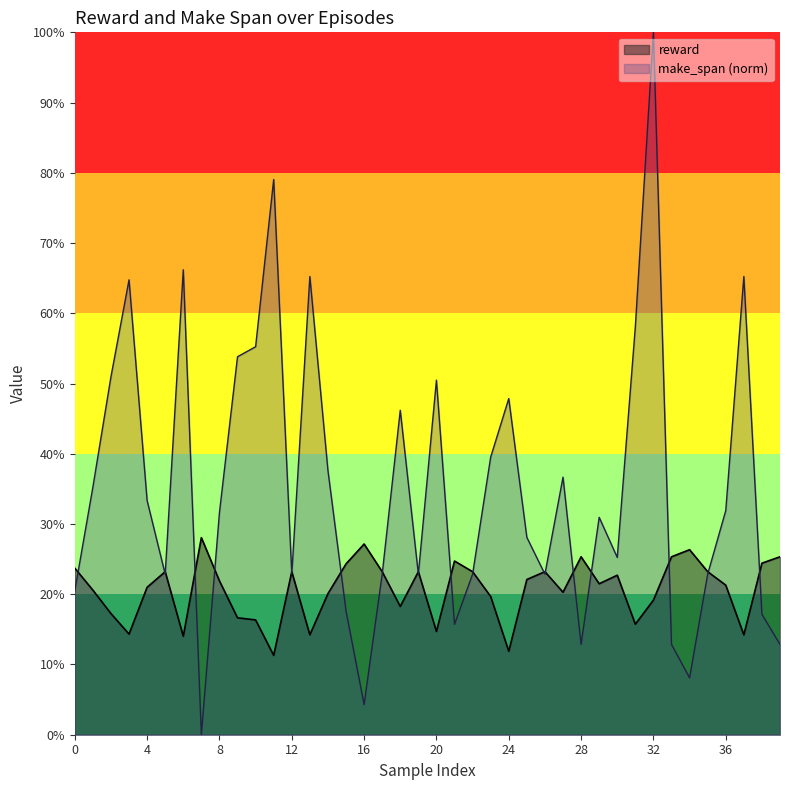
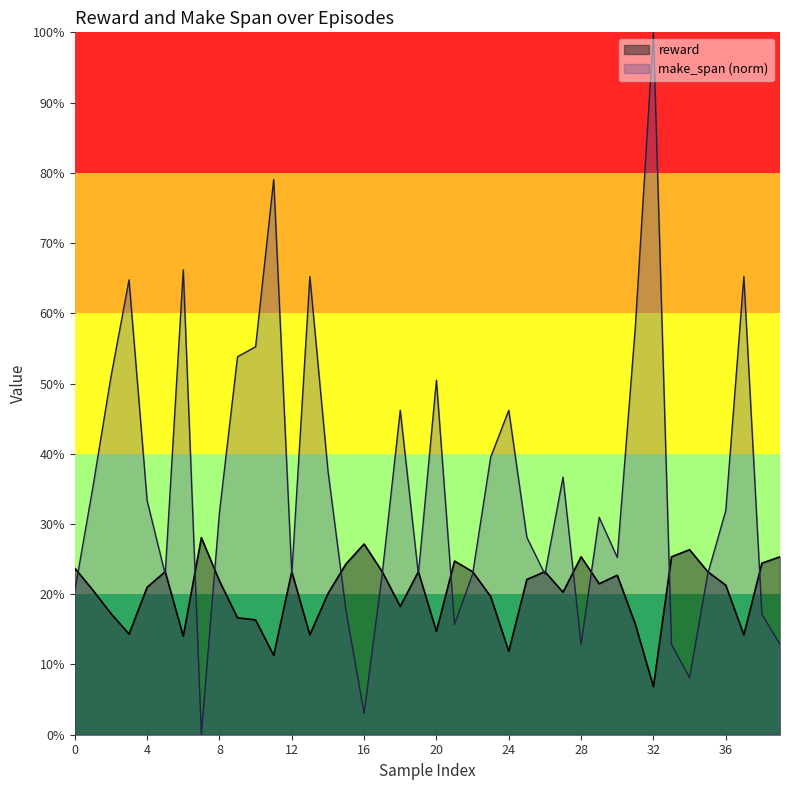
  {
    "reward": {
      "0": "24%",
      "4": "21%",
      "8": "22%",
      "16": "27%",
      "20": "15%",
      "24": "12%",
      "28": "25%",
-     "32": "19%",
+     "32": "7%",
      "36": "21%"
    },
    "make_span (norm)": {
      "0": "20%",
      "4": "33%",
      "8": "32%",
-     "16": "4%",
+     "16": "3%",
      "20": "50%",
-     "24": "48%",
+     "24": "46%",
      "28": "13%",
      "32": "100%",
      "36": "32%"
    }
  }
